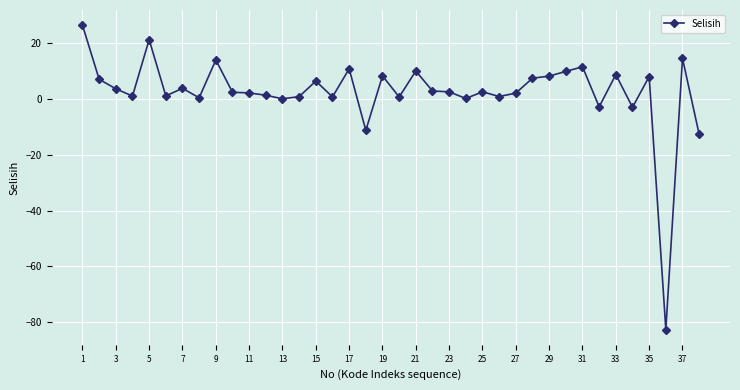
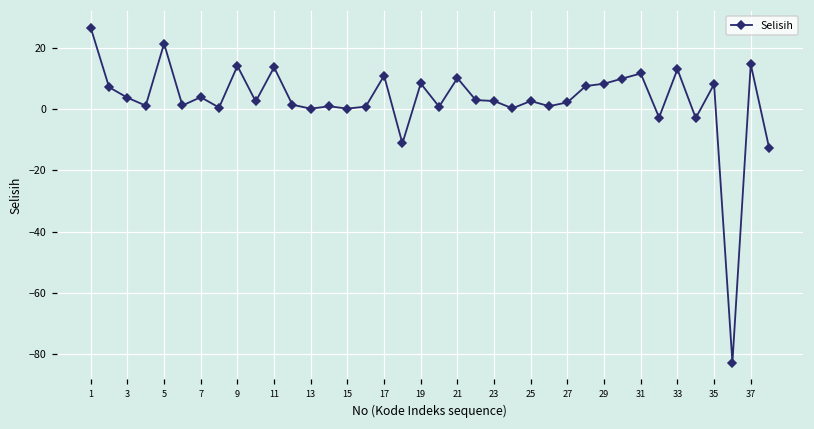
  {
    "1": 27,
    "3": 4,
    "5": 21,
    "7": 4,
    "9": 14,
-   "11": 2,
+   "11": 14,
    "13": 0,
-   "15": 6,
+   "15": 0,
    "17": 11,
    "19": 8,
    "21": 10,
    "23": 3,
    "25": 3,
    "27": 2,
    "29": 8,
    "31": 12,
-   "33": 9,
+   "33": 13,
    "35": 8,
    "37": 15
  }
